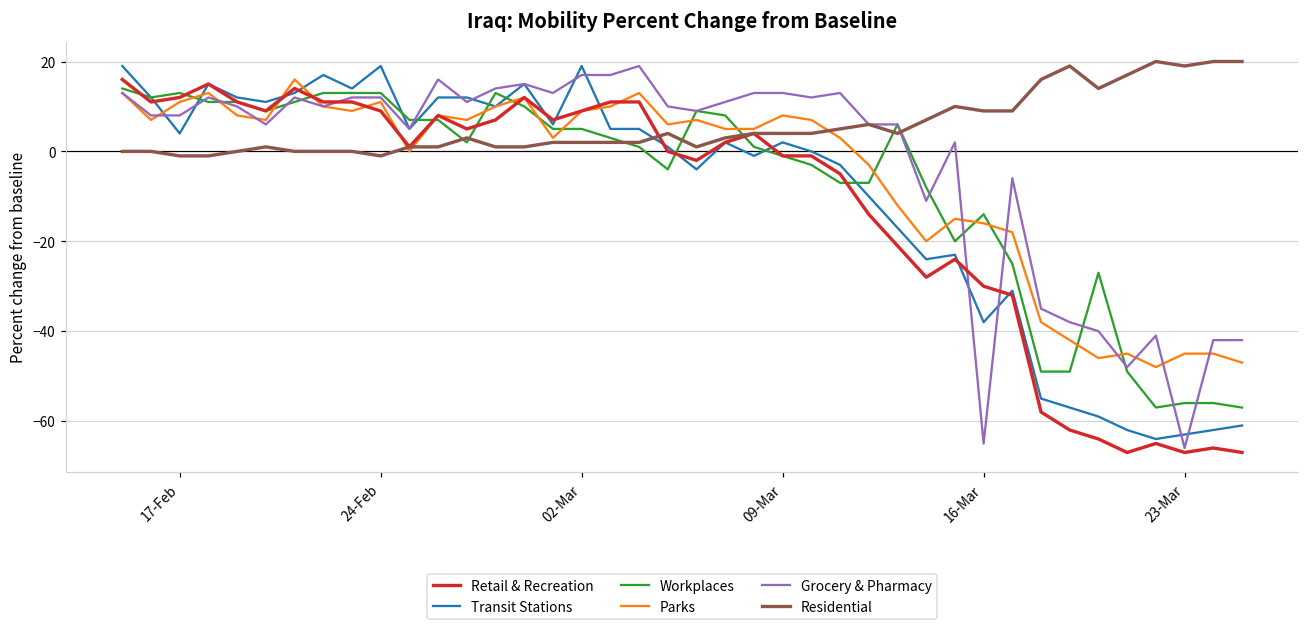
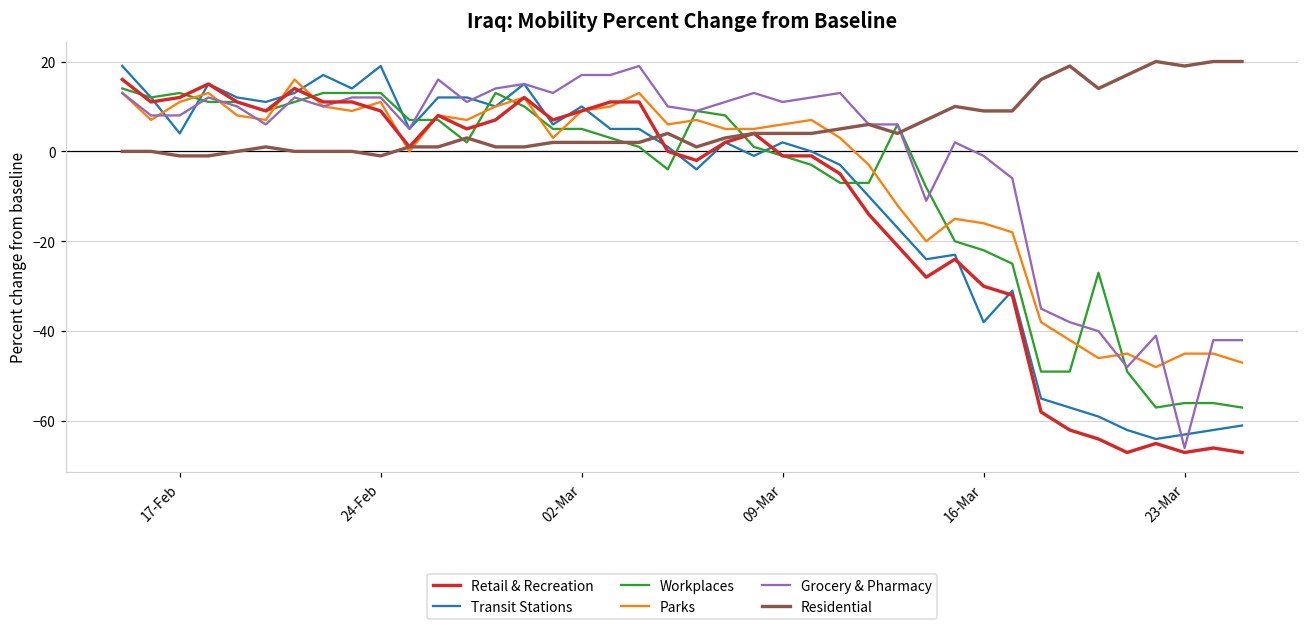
  {
    "Retail & Recreation": {
      "17-Feb": 12,
      "24-Feb": 9,
      "16-Mar": -30,
      "23-Mar": -67
    },
    "Transit Stations": {
      "17-Feb": 4,
      "24-Feb": 19,
-     "02-Mar": 19,
+     "02-Mar": 10,
      "09-Mar": 2,
      "16-Mar": -38,
      "23-Mar": -63
    },
    "Workplaces": {
      "17-Feb": 13,
      "24-Feb": 13,
      "02-Mar": 5,
-     "16-Mar": -14,
+     "16-Mar": -22,
      "23-Mar": -56
    },
    "Parks": {
      "17-Feb": 11,
      "24-Feb": 11,
-     "09-Mar": 8,
+     "09-Mar": 6,
      "16-Mar": -16,
      "23-Mar": -45
    },
    "Grocery & Pharmacy": {
      "17-Feb": 8,
      "24-Feb": 12,
      "02-Mar": 17,
-     "09-Mar": 13,
-     "16-Mar": -65,
+     "09-Mar": 11,
+     "16-Mar": -1,
      "23-Mar": -66
    },
    "Residential": {
      "17-Feb": -1,
      "24-Feb": -1,
      "02-Mar": 2,
      "09-Mar": 4,
      "16-Mar": 9,
      "23-Mar": 19
    }
  }
